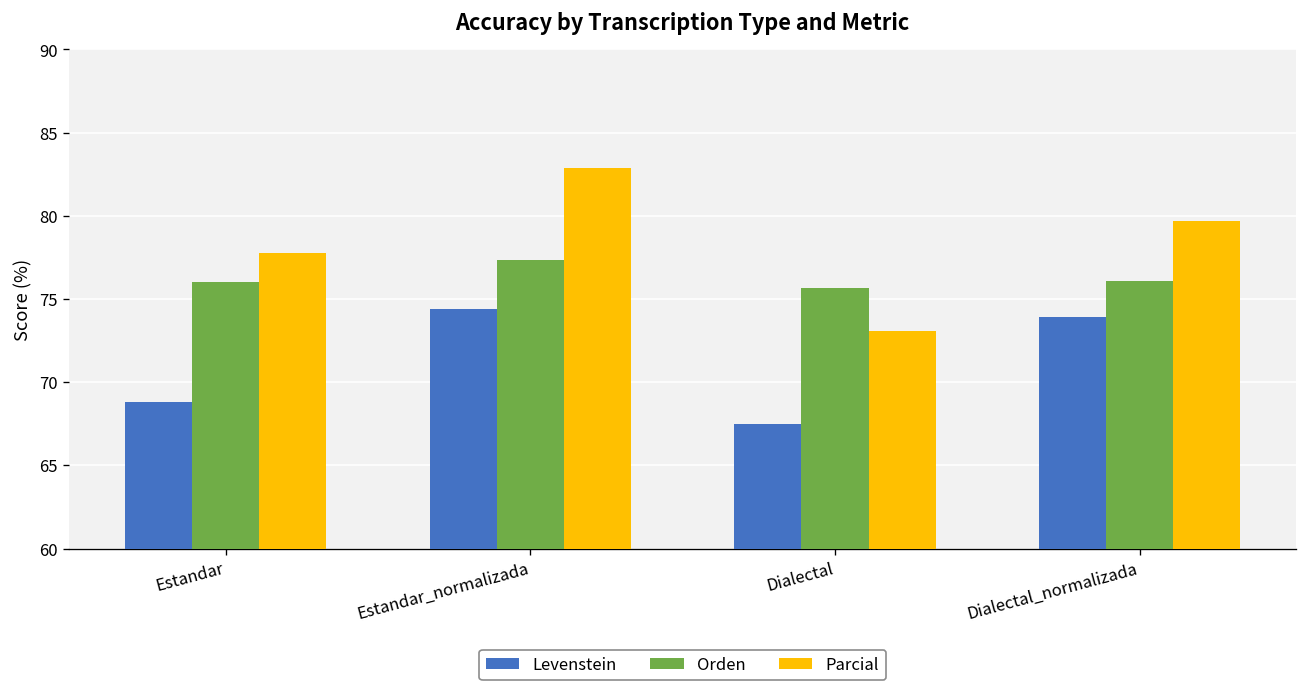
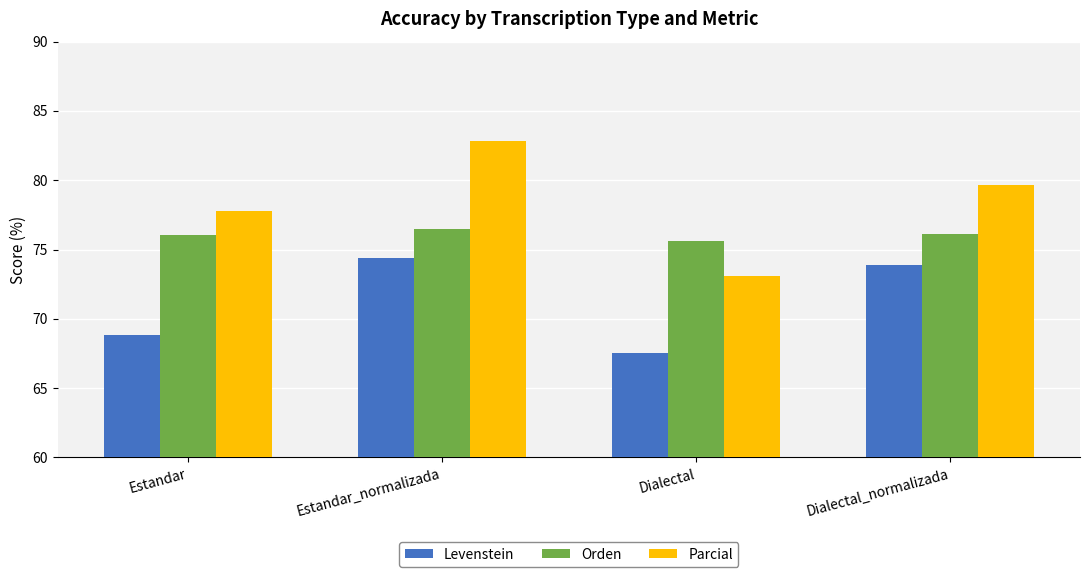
  {
    "Levenstein": {
      "Estandar": 68.8,
      "Estandar_normalizada": 74.4,
      "Dialectal": 67.5,
      "Dialectal_normalizada": 73.9
    },
    "Orden": {
      "Estandar": 76.1,
-     "Estandar_normalizada": 77.3,
+     "Estandar_normalizada": 76.5,
      "Dialectal": 75.6,
      "Dialectal_normalizada": 76.1
    },
    "Parcial": {
      "Estandar": 77.8,
      "Estandar_normalizada": 82.8,
      "Dialectal": 73.1,
      "Dialectal_normalizada": 79.7
    }
  }
